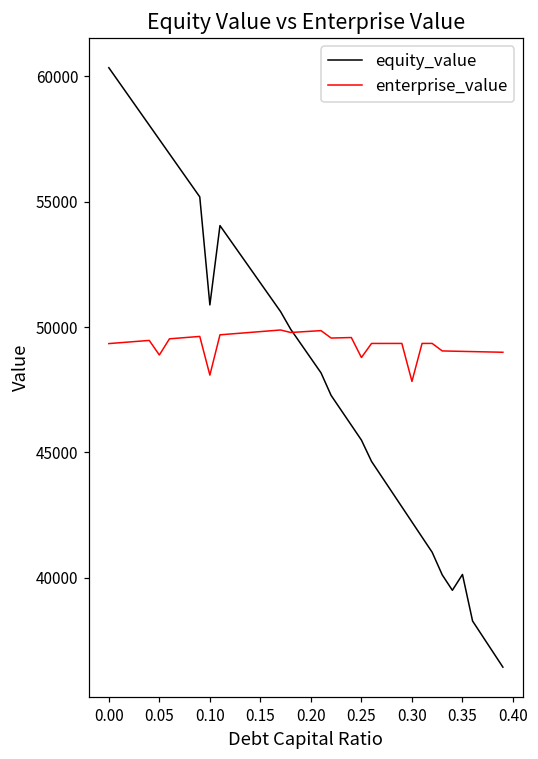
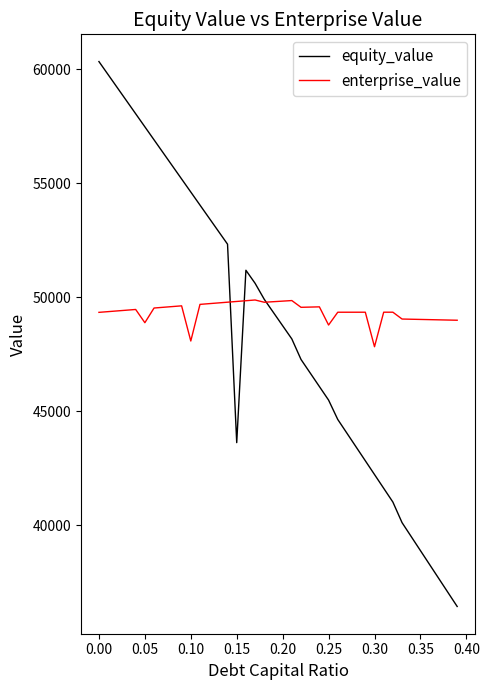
  {
    "equity_value": {
      "0.00": 60300,
      "0.05": 57500,
-     "0.10": 50900,
-     "0.15": 51800,
+     "0.10": 54600,
+     "0.15": 43600,
      "0.20": 48800,
      "0.25": 45500,
      "0.30": 42200,
-     "0.35": 40100
+     "0.35": 38900
    },
    "enterprise_value": {
      "0.00": 49300,
      "0.05": 48900,
      "0.10": 48100,
      "0.15": 49800,
      "0.20": 49800,
      "0.25": 48800,
      "0.30": 47800,
      "0.35": 49000
    }
  }
